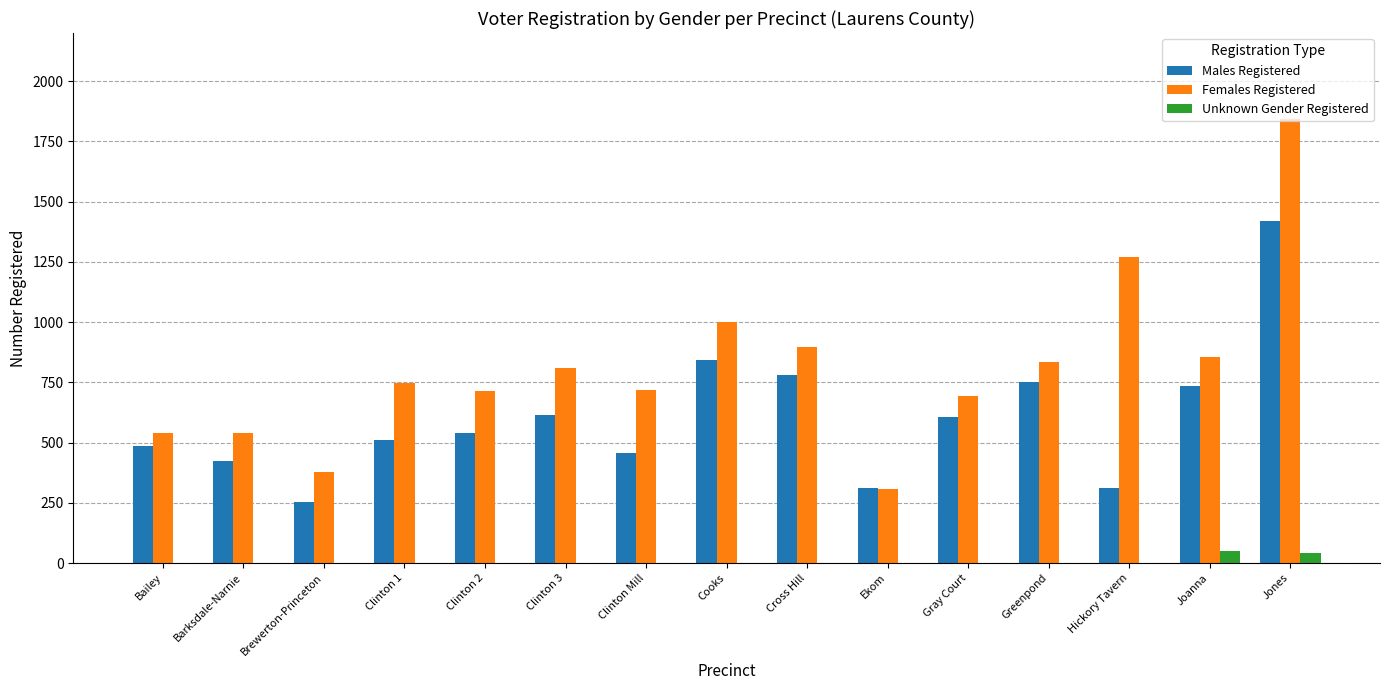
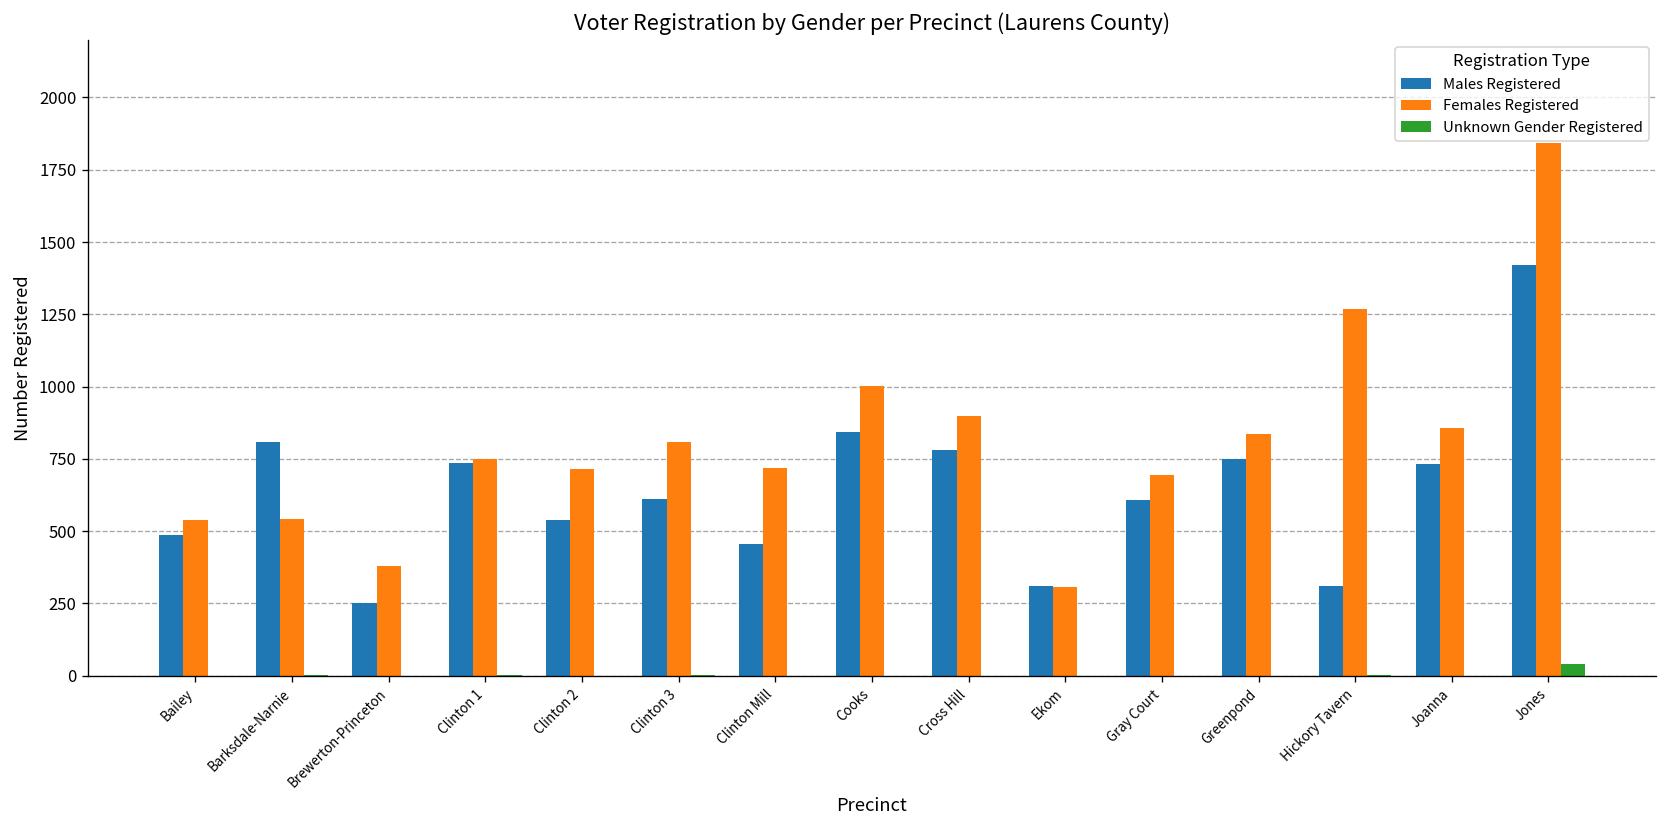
  {
    "Males Registered": {
      "Bailey": 490,
-     "Barksdale-Narnie": 430,
+     "Barksdale-Narnie": 810,
      "Brewerton-Princeton": 250,
-     "Clinton 1": 510,
+     "Clinton 1": 740,
      "Clinton 2": 540,
      "Clinton 3": 610,
      "Clinton Mill": 460,
      "Cooks": 840,
      "Cross Hill": 780,
      "Ekom": 310,
      "Gray Court": 610,
      "Greenpond": 750,
      "Hickory Tavern": 310,
      "Joanna": 730,
      "Jones": 1420
    },
    "Females Registered": {
      "Bailey": 540,
      "Barksdale-Narnie": 540,
      "Brewerton-Princeton": 380,
      "Clinton 1": 750,
      "Clinton 2": 710,
      "Clinton 3": 810,
      "Clinton Mill": 720,
      "Cooks": 1000,
      "Cross Hill": 900,
      "Ekom": 310,
      "Gray Court": 700,
      "Greenpond": 840,
      "Hickory Tavern": 1270,
      "Joanna": 860
    },
    "Unknown Gender Registered": {
      "Bailey": 0,
      "Brewerton-Princeton": 0,
      "Clinton 2": 0,
      "Clinton Mill": 0,
      "Cooks": 0,
      "Cross Hill": 0,
      "Ekom": 0,
      "Gray Court": 0,
      "Greenpond": 0,
-     "Joanna": 50,
+     "Joanna": 0,
      "Jones": 40
    }
  }
